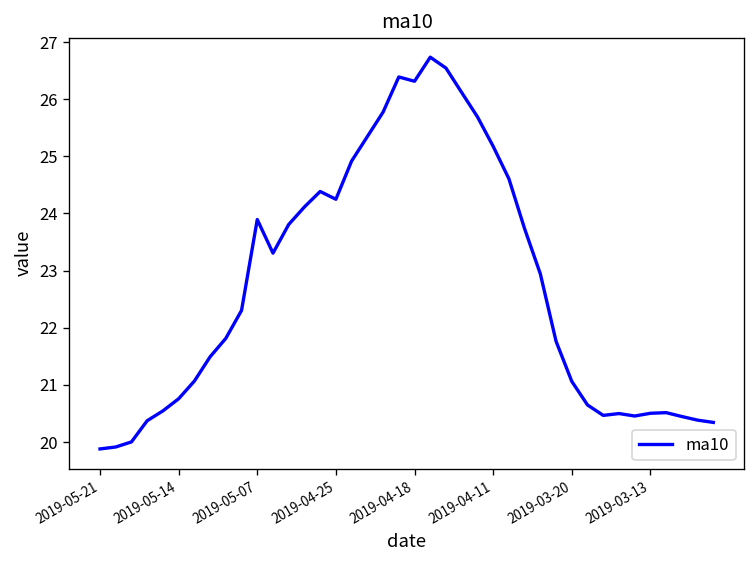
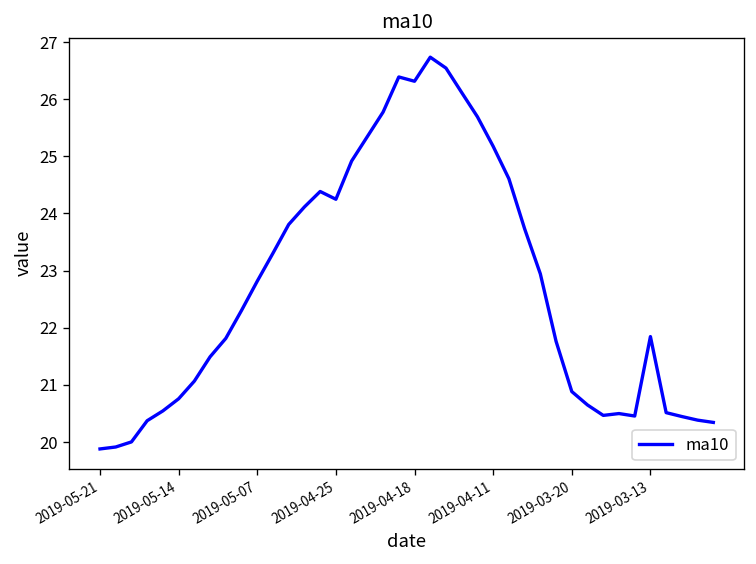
  {
    "2019-05-21": 19.9,
    "2019-05-14": 20.8,
-   "2019-05-07": 23.9,
+   "2019-05-07": 22.8,
    "2019-04-25": 24.2,
    "2019-04-18": 26.3,
    "2019-04-11": 25.2,
-   "2019-03-20": 21.1,
-   "2019-03-13": 20.5
+   "2019-03-20": 20.9,
+   "2019-03-13": 21.8
  }
